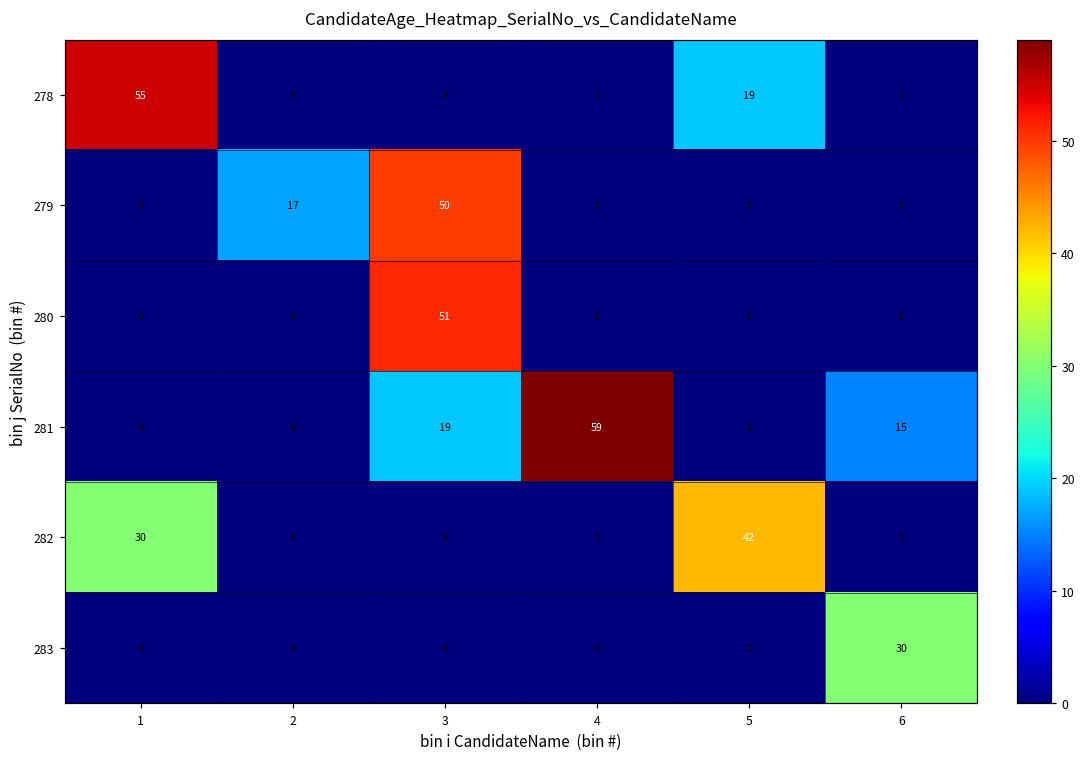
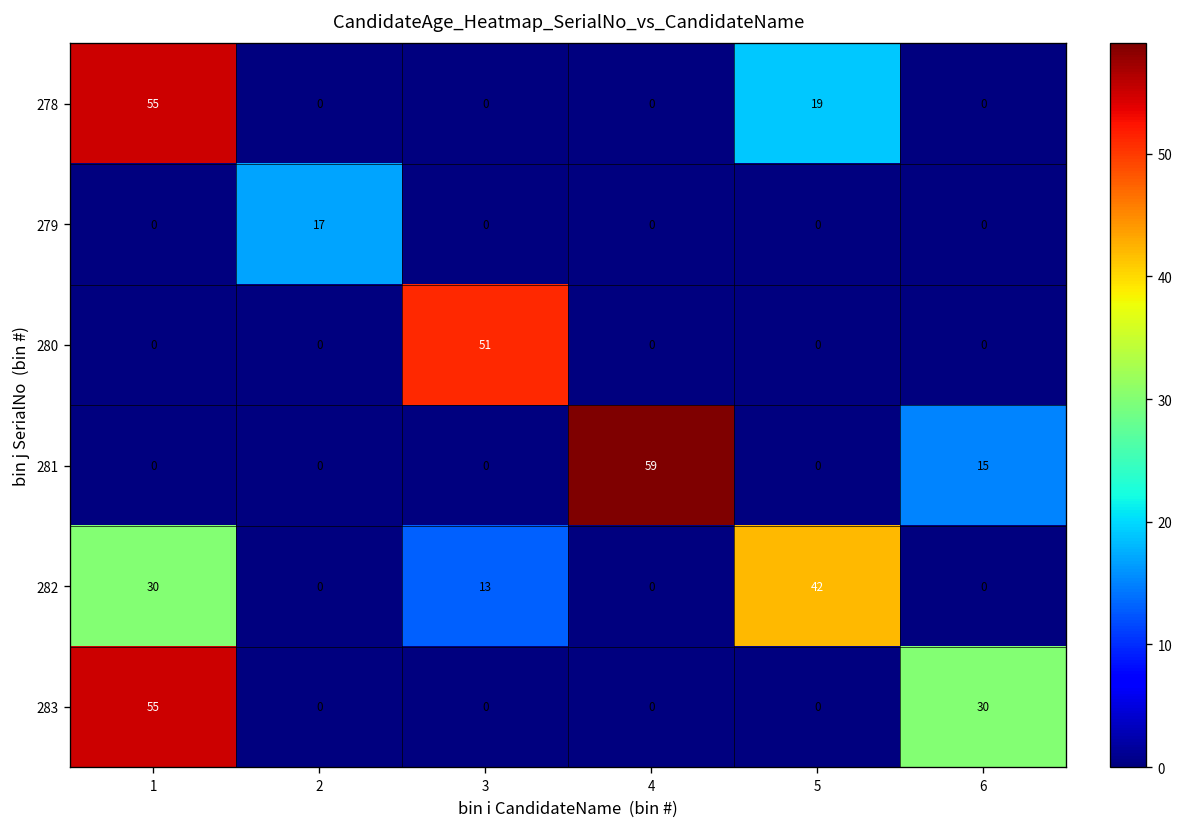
  {
    "278": {
      "1": 55,
      "2": 0,
      "3": 0,
      "4": 0,
      "5": 19,
      "6": 0
    },
    "279": {
      "1": 0,
      "2": 17,
-     "3": 50,
+     "3": 0,
      "4": 0,
      "5": 0,
      "6": 0
    },
    "280": {
      "1": 0,
      "2": 0,
      "3": 51,
      "4": 0,
      "5": 0,
      "6": 0
    },
    "281": {
      "1": 0,
      "2": 0,
-     "3": 19,
+     "3": 0,
      "4": 59,
      "5": 0,
      "6": 15
    },
    "282": {
      "1": 30,
      "2": 0,
-     "3": 0,
+     "3": 13,
      "4": 0,
      "5": 42,
      "6": 0
    },
    "283": {
-     "1": 0,
+     "1": 55,
      "2": 0,
      "3": 0,
      "4": 0,
      "5": 0,
      "6": 30
    }
  }
